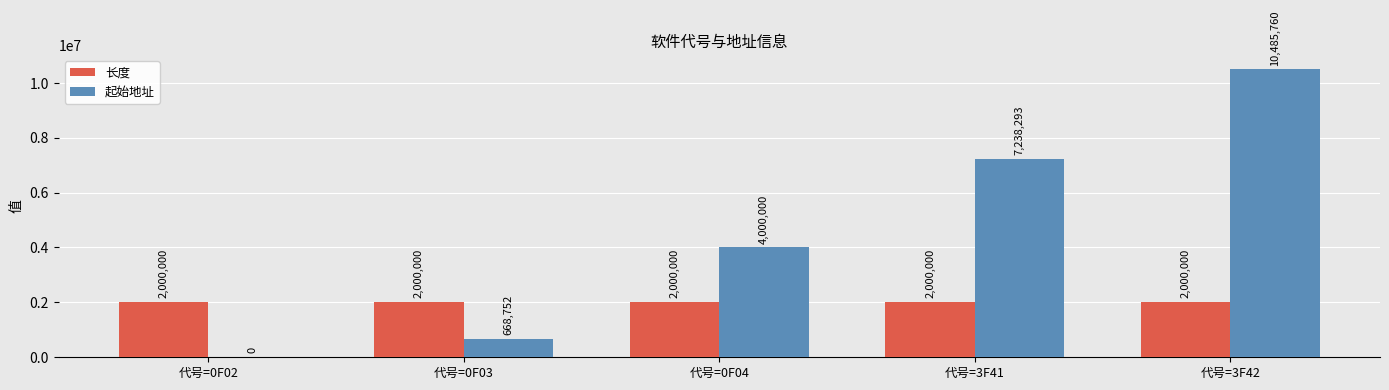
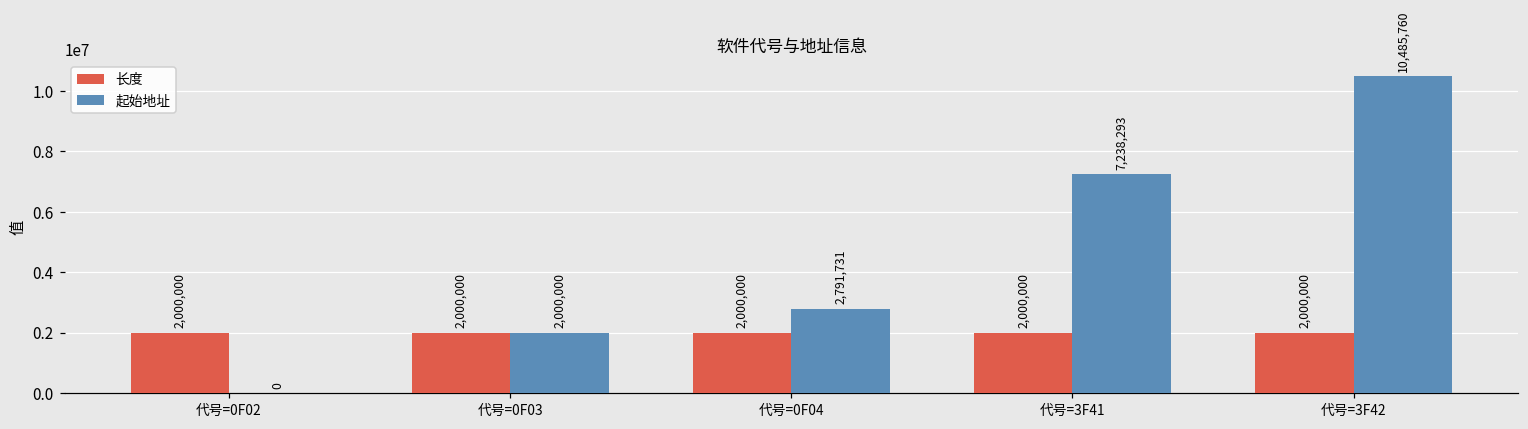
  {
    "长度": {
      "代号=0F02": "2,000,000",
      "代号=0F03": "2,000,000",
      "代号=0F04": "2,000,000",
      "代号=3F41": "2,000,000",
      "代号=3F42": "2,000,000"
    },
    "起始地址": {
      "代号=0F02": "0",
-     "代号=0F03": "668,752",
-     "代号=0F04": "4,000,000",
+     "代号=0F03": "2,000,000",
+     "代号=0F04": "2,791,731",
      "代号=3F41": "7,238,293",
      "代号=3F42": "10,485,760"
    }
  }
